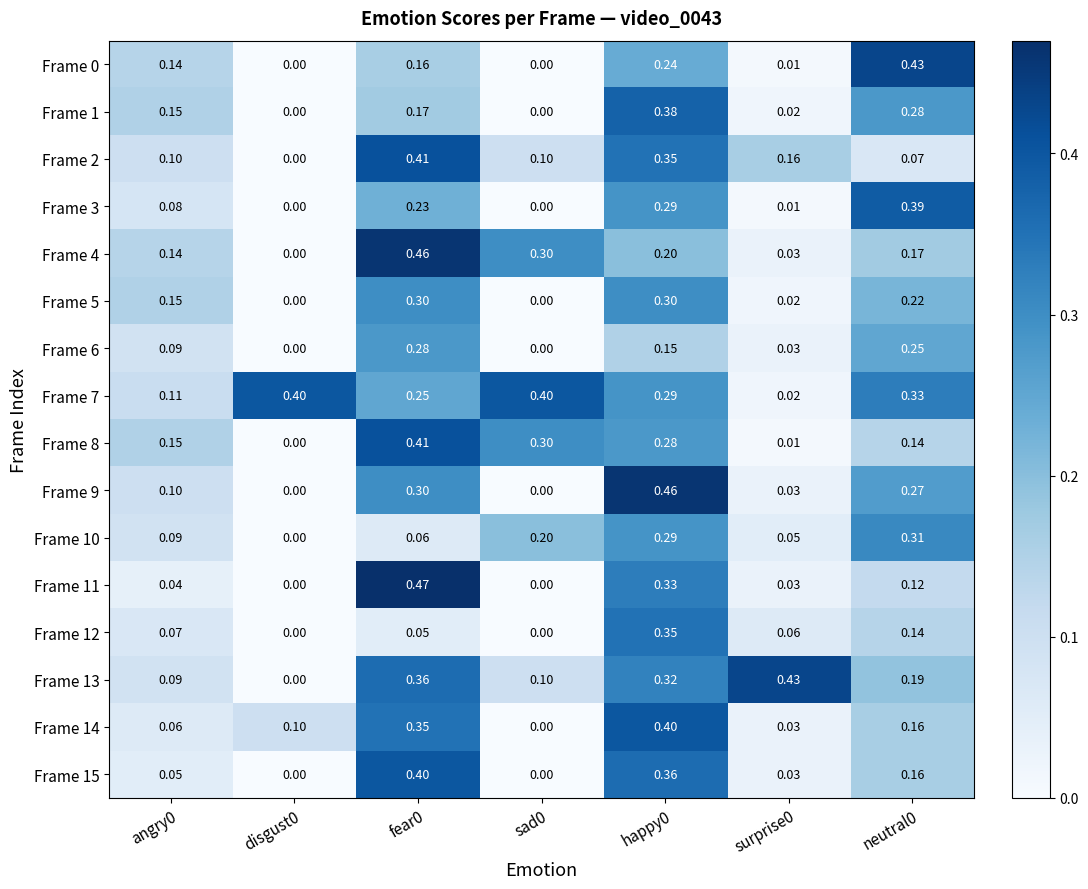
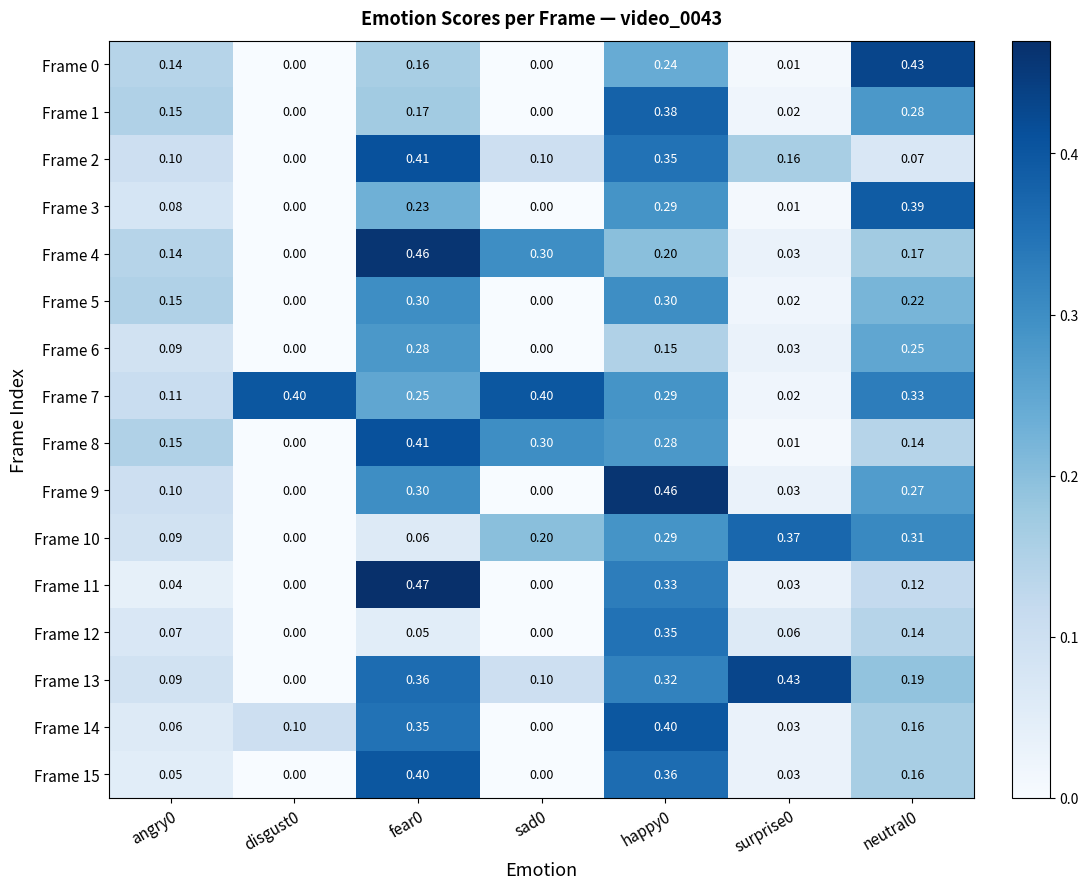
  {
    "Frame 0": {
      "angry0": 0.14,
      "disgust0": 0.00,
      "fear0": 0.16,
      "sad0": 0.00,
      "happy0": 0.24,
      "surprise0": 0.01,
      "neutral0": 0.43
    },
    "Frame 1": {
      "angry0": 0.15,
      "disgust0": 0.00,
      "fear0": 0.17,
      "sad0": 0.00,
      "happy0": 0.38,
      "surprise0": 0.02,
      "neutral0": 0.28
    },
    "Frame 2": {
      "angry0": 0.10,
      "disgust0": 0.00,
      "fear0": 0.41,
      "sad0": 0.10,
      "happy0": 0.35,
      "surprise0": 0.16,
      "neutral0": 0.07
    },
    "Frame 3": {
      "angry0": 0.08,
      "disgust0": 0.00,
      "fear0": 0.23,
      "sad0": 0.00,
      "happy0": 0.29,
      "surprise0": 0.01,
      "neutral0": 0.39
    },
    "Frame 4": {
      "angry0": 0.14,
      "disgust0": 0.00,
      "fear0": 0.46,
      "sad0": 0.30,
      "happy0": 0.20,
      "surprise0": 0.03,
      "neutral0": 0.17
    },
    "Frame 5": {
      "angry0": 0.15,
      "disgust0": 0.00,
      "fear0": 0.30,
      "sad0": 0.00,
      "happy0": 0.30,
      "surprise0": 0.02,
      "neutral0": 0.22
    },
    "Frame 6": {
      "angry0": 0.09,
      "disgust0": 0.00,
      "fear0": 0.28,
      "sad0": 0.00,
      "happy0": 0.15,
      "surprise0": 0.03,
      "neutral0": 0.25
    },
    "Frame 7": {
      "angry0": 0.11,
      "disgust0": 0.40,
      "fear0": 0.25,
      "sad0": 0.40,
      "happy0": 0.29,
      "surprise0": 0.02,
      "neutral0": 0.33
    },
    "Frame 8": {
      "angry0": 0.15,
      "disgust0": 0.00,
      "fear0": 0.41,
      "sad0": 0.30,
      "happy0": 0.28,
      "surprise0": 0.01,
      "neutral0": 0.14
    },
    "Frame 9": {
      "angry0": 0.10,
      "disgust0": 0.00,
      "fear0": 0.30,
      "sad0": 0.00,
      "happy0": 0.46,
      "surprise0": 0.03,
      "neutral0": 0.27
    },
    "Frame 10": {
      "angry0": 0.09,
      "disgust0": 0.00,
      "fear0": 0.06,
      "sad0": 0.20,
      "happy0": 0.29,
-     "surprise0": 0.05,
+     "surprise0": 0.37,
      "neutral0": 0.31
    },
    "Frame 11": {
      "angry0": 0.04,
      "disgust0": 0.00,
      "fear0": 0.47,
      "sad0": 0.00,
      "happy0": 0.33,
      "surprise0": 0.03,
      "neutral0": 0.12
    },
    "Frame 12": {
      "angry0": 0.07,
      "disgust0": 0.00,
      "fear0": 0.05,
      "sad0": 0.00,
      "happy0": 0.35,
      "surprise0": 0.06,
      "neutral0": 0.14
    },
    "Frame 13": {
      "angry0": 0.09,
      "disgust0": 0.00,
      "fear0": 0.36,
      "sad0": 0.10,
      "happy0": 0.32,
      "surprise0": 0.43,
      "neutral0": 0.19
    },
    "Frame 14": {
      "angry0": 0.06,
      "disgust0": 0.10,
      "fear0": 0.35,
      "sad0": 0.00,
      "happy0": 0.40,
      "surprise0": 0.03,
      "neutral0": 0.16
    },
    "Frame 15": {
      "angry0": 0.05,
      "disgust0": 0.00,
      "fear0": 0.40,
      "sad0": 0.00,
      "happy0": 0.36,
      "surprise0": 0.03,
      "neutral0": 0.16
    }
  }
